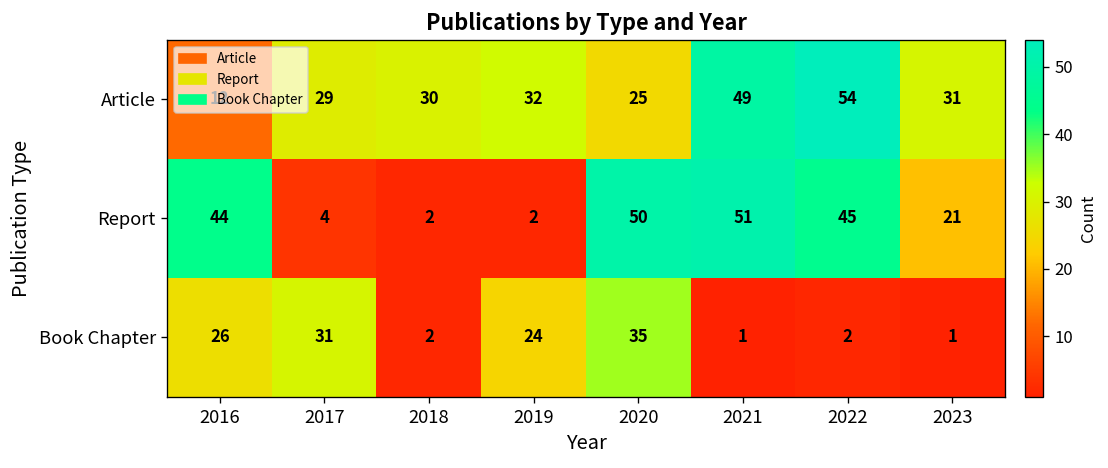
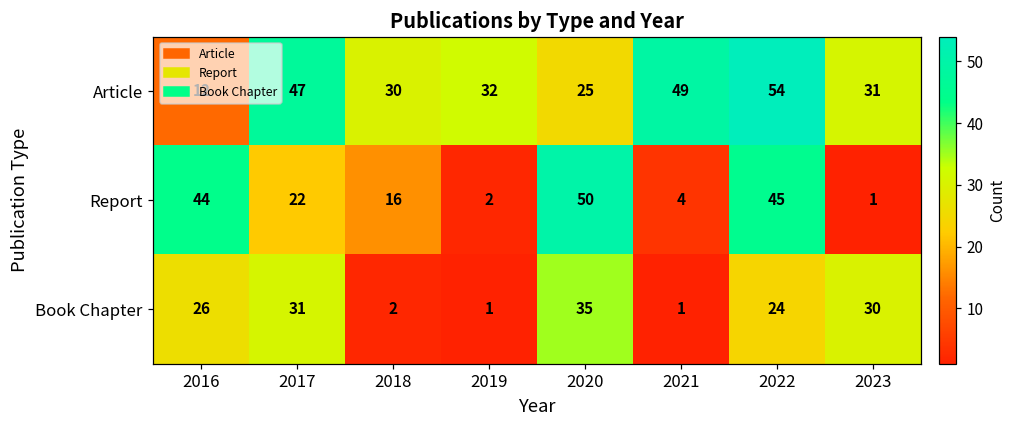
  {
    "Article": {
-     "2017": 29,
+     "2017": 47,
      "2018": 30,
      "2019": 32,
      "2020": 25,
      "2021": 49,
      "2022": 54,
      "2023": 31
    },
    "Report": {
      "2016": 44,
-     "2017": 4,
-     "2018": 2,
+     "2017": 22,
+     "2018": 16,
      "2019": 2,
      "2020": 50,
-     "2021": 51,
+     "2021": 4,
      "2022": 45,
-     "2023": 21
+     "2023": 1
    },
    "Book Chapter": {
      "2016": 26,
      "2017": 31,
      "2018": 2,
-     "2019": 24,
+     "2019": 1,
      "2020": 35,
      "2021": 1,
-     "2022": 2,
-     "2023": 1
+     "2022": 24,
+     "2023": 30
    }
  }
